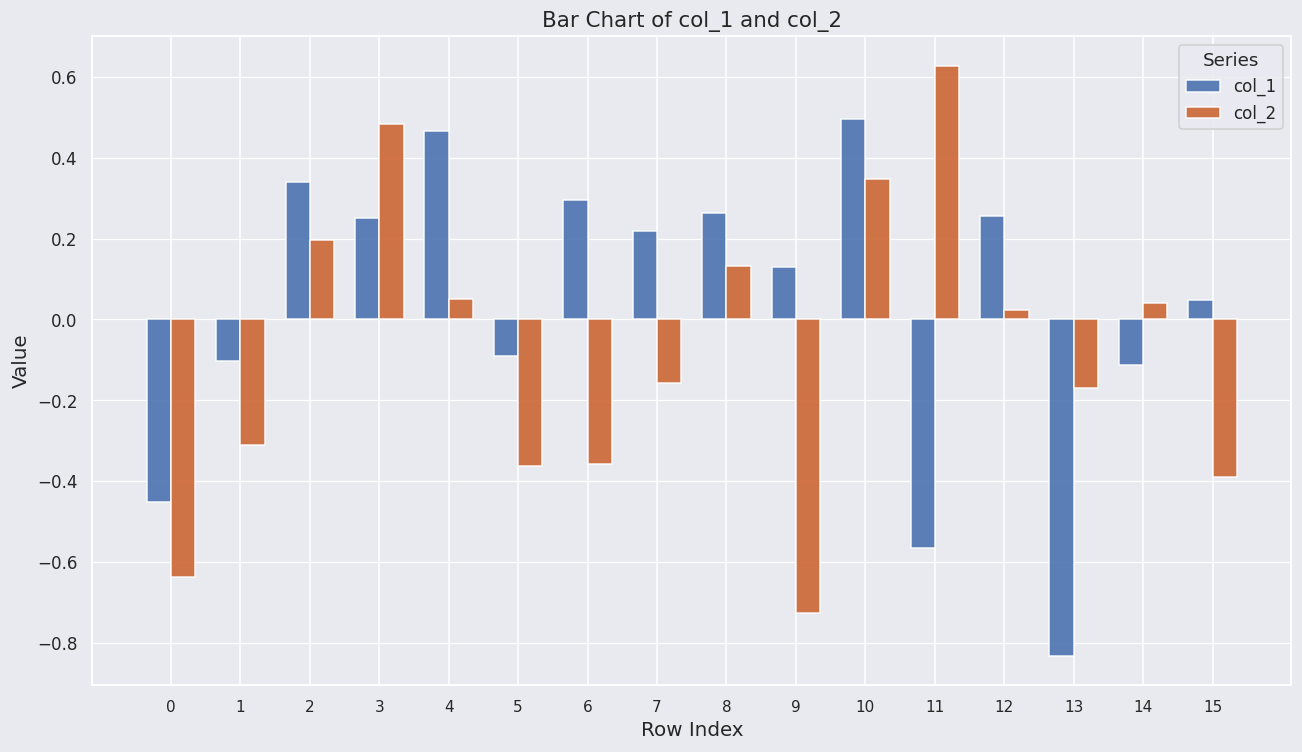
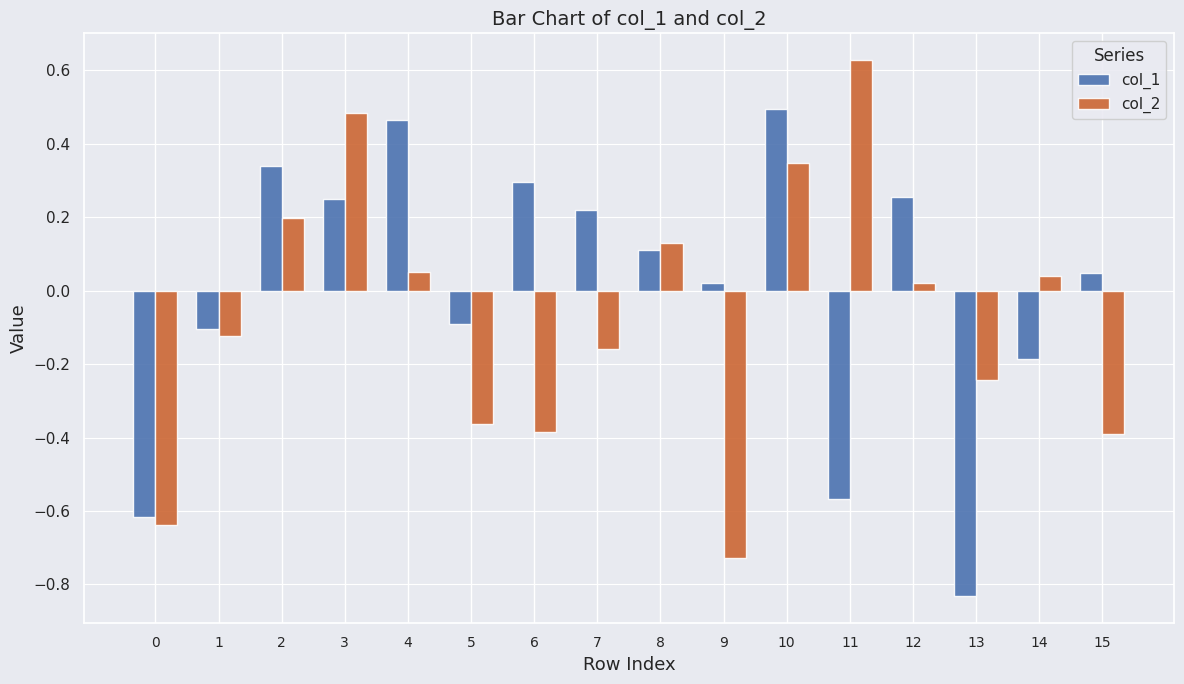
  {
    "col_1": {
-     "0": -0.45,
+     "0": -0.62,
      "1": -0.10,
      "2": 0.34,
      "3": 0.25,
      "4": 0.47,
      "5": -0.09,
      "6": 0.30,
      "7": 0.22,
-     "8": 0.26,
-     "9": 0.13,
+     "8": 0.11,
+     "9": 0.02,
      "10": 0.50,
      "11": -0.57,
      "12": 0.26,
      "13": -0.83,
-     "14": -0.11,
+     "14": -0.19,
      "15": 0.05
    },
    "col_2": {
      "0": -0.64,
-     "1": -0.31,
+     "1": -0.12,
      "2": 0.20,
      "3": 0.48,
      "4": 0.05,
      "5": -0.36,
-     "6": -0.36,
+     "6": -0.38,
      "7": -0.16,
      "8": 0.13,
      "9": -0.73,
      "10": 0.35,
      "11": 0.63,
      "12": 0.02,
-     "13": -0.17,
+     "13": -0.24,
      "14": 0.04,
      "15": -0.39
    }
  }
